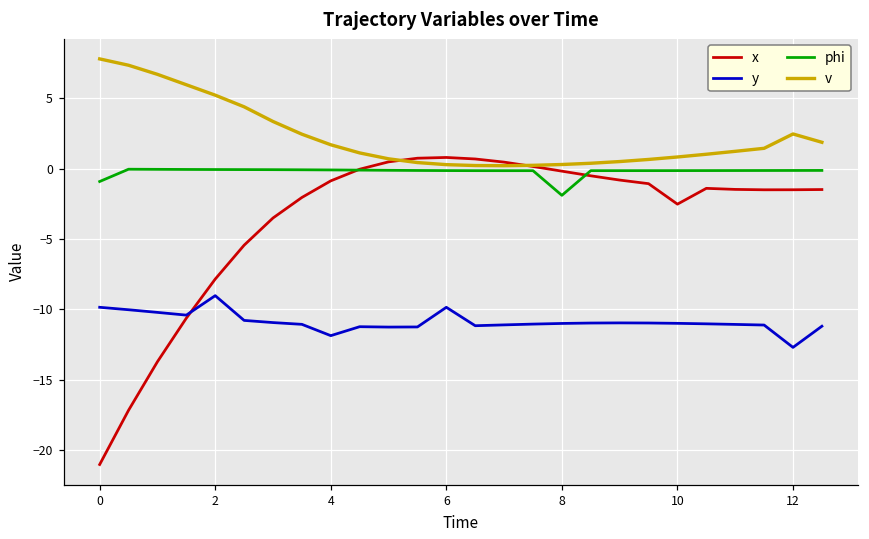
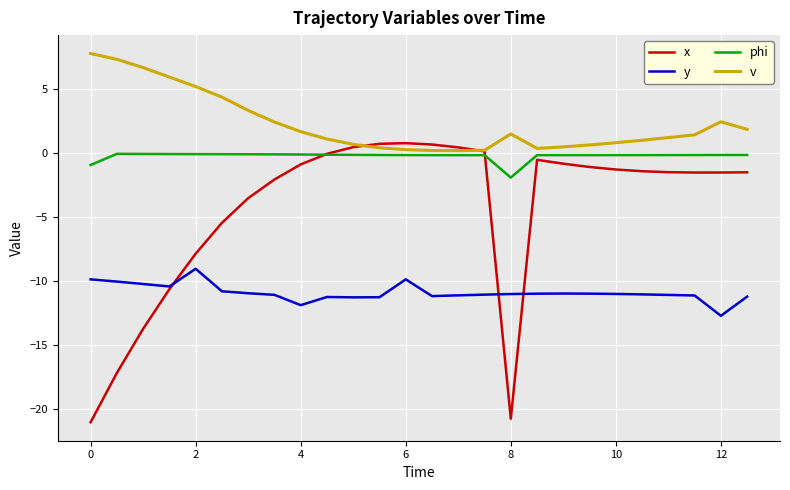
  {
    "x": {
      "0": -21.0,
      "2": -7.8,
      "4": -0.9,
      "6": 0.8,
-     "8": -0.2,
-     "10": -2.5,
+     "8": -20.7,
+     "10": -1.3,
      "12": -1.5
    },
    "y": {
      "0": -9.8,
      "2": -9.0,
      "4": -11.9,
      "6": -9.9,
      "8": -11.0,
      "10": -11.0,
      "12": -12.7
    },
    "phi": {
      "0": -0.9,
      "2": -0.1,
      "4": -0.1,
      "6": -0.1,
      "8": -1.9,
      "10": -0.1,
      "12": -0.1
    },
    "v": {
      "0": 7.8,
      "2": 5.2,
      "4": 1.7,
      "6": 0.3,
-     "8": 0.3,
+     "8": 1.5,
      "10": 0.8,
      "12": 2.5
    }
  }
